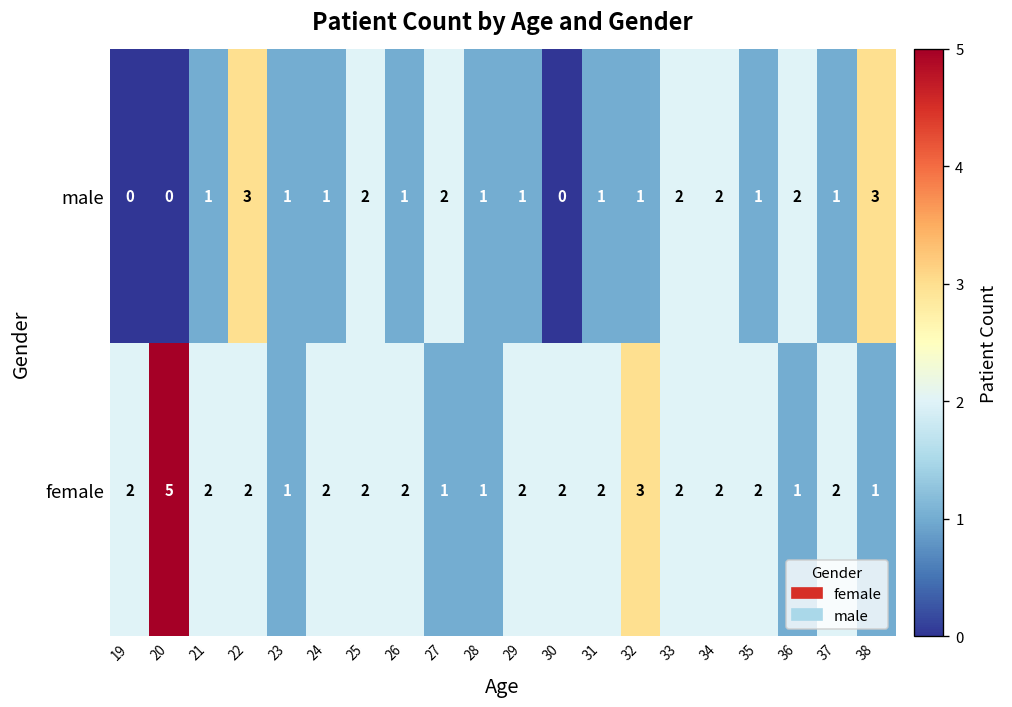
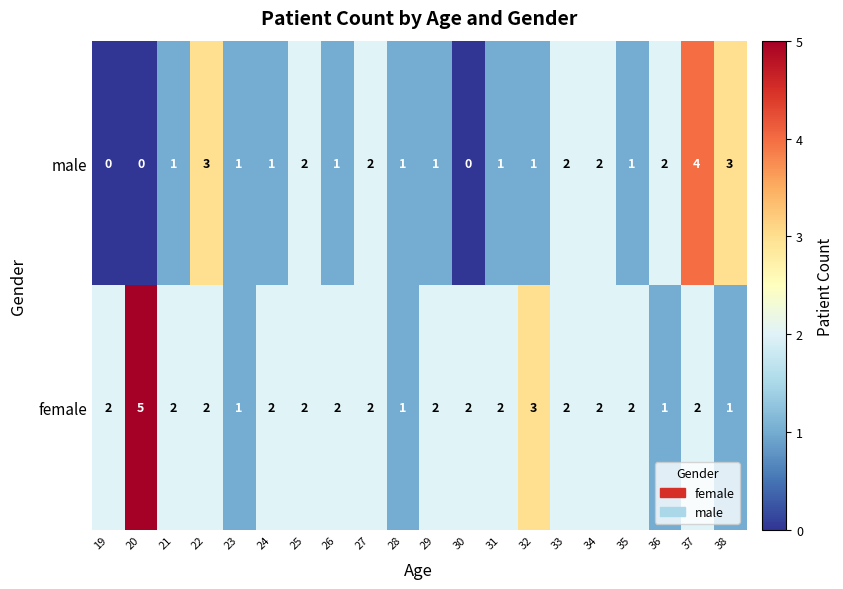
  {
    "male": {
      "19": 0,
      "20": 0,
      "21": 1,
      "22": 3,
      "23": 1,
      "24": 1,
      "25": 2,
      "26": 1,
      "27": 2,
      "28": 1,
      "29": 1,
      "30": 0,
      "31": 1,
      "32": 1,
      "33": 2,
      "34": 2,
      "35": 1,
      "36": 2,
-     "37": 1,
+     "37": 4,
      "38": 3
    },
    "female": {
      "19": 2,
      "20": 5,
      "21": 2,
      "22": 2,
      "23": 1,
      "24": 2,
      "25": 2,
      "26": 2,
-     "27": 1,
+     "27": 2,
      "28": 1,
      "29": 2,
      "30": 2,
      "31": 2,
      "32": 3,
      "33": 2,
      "34": 2,
      "35": 2,
      "36": 1,
      "37": 2,
      "38": 1
    }
  }
